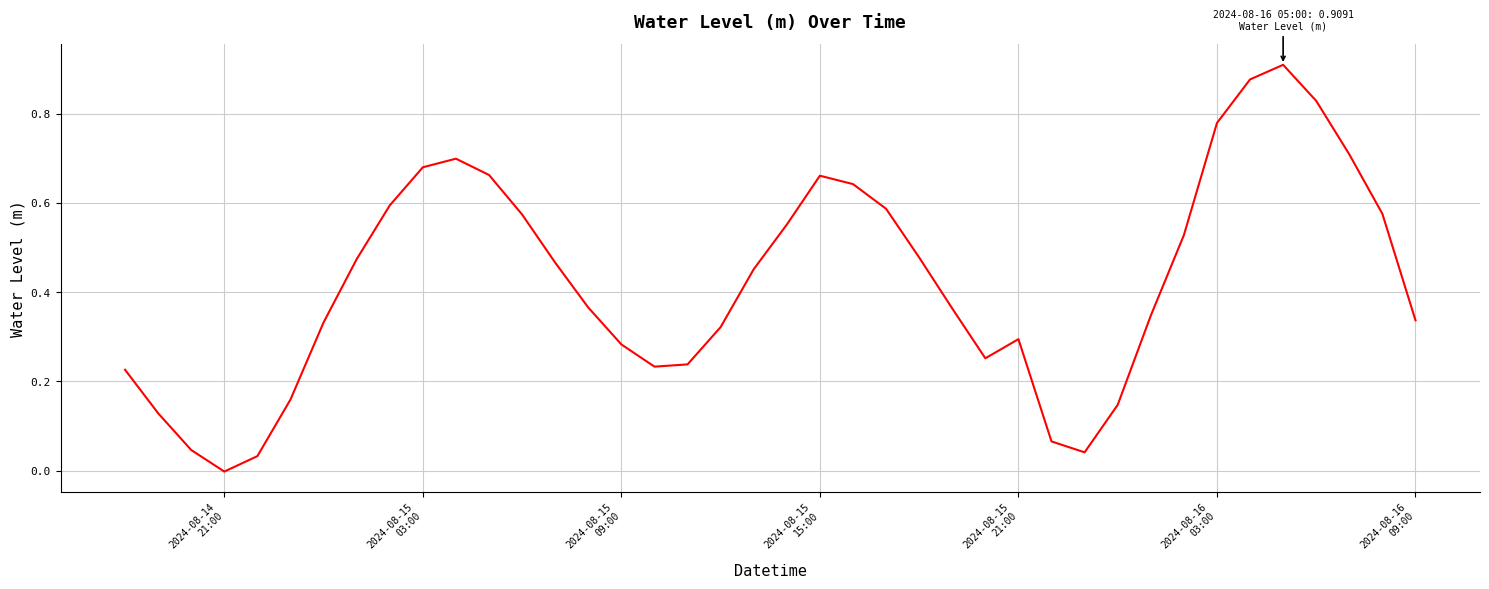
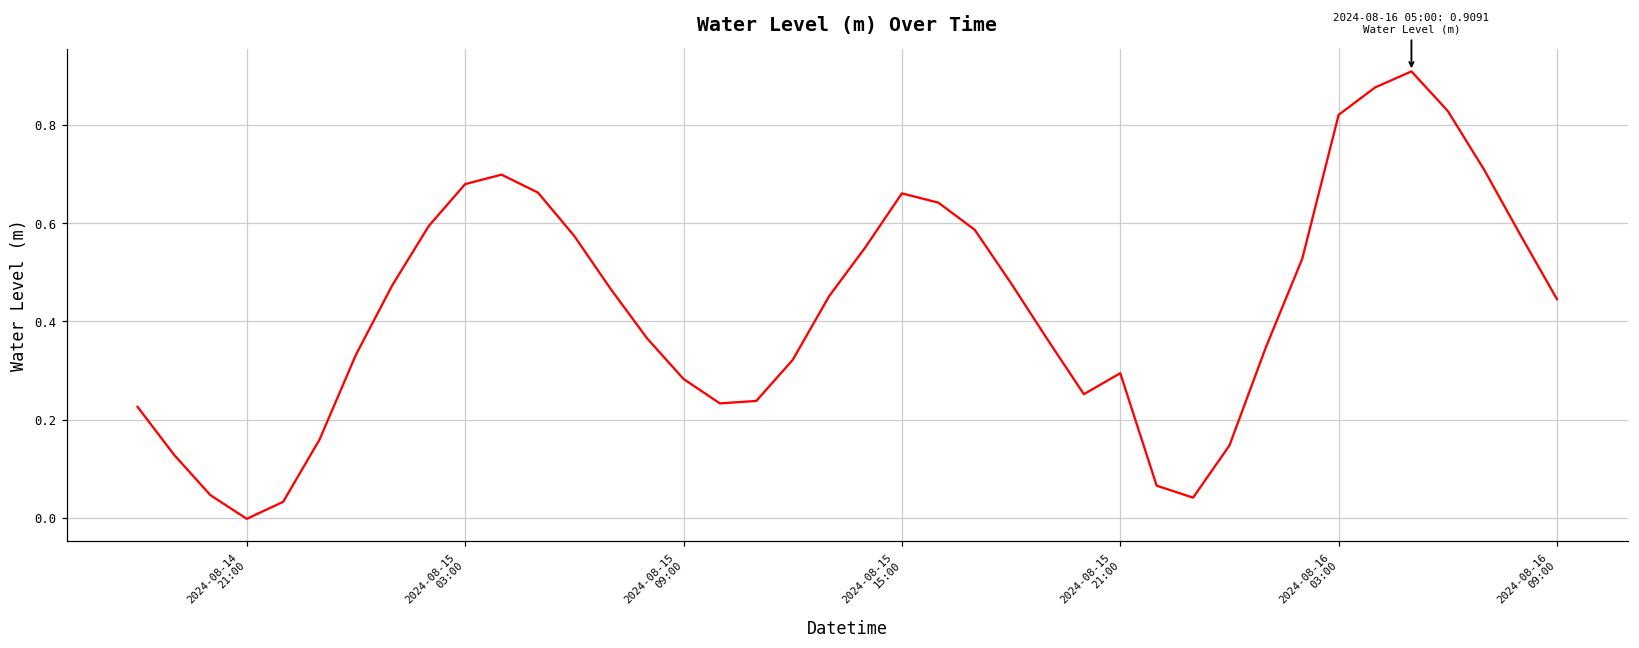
  {
    "2024-08-14 21:00": 0.00,
    "2024-08-15 03:00": 0.68,
    "2024-08-15 09:00": 0.28,
    "2024-08-15 15:00": 0.66,
    "2024-08-15 21:00": 0.29,
-   "2024-08-16 03:00": 0.78,
-   "2024-08-16 09:00": 0.34
+   "2024-08-16 03:00": 0.82,
+   "2024-08-16 09:00": 0.45
  }
